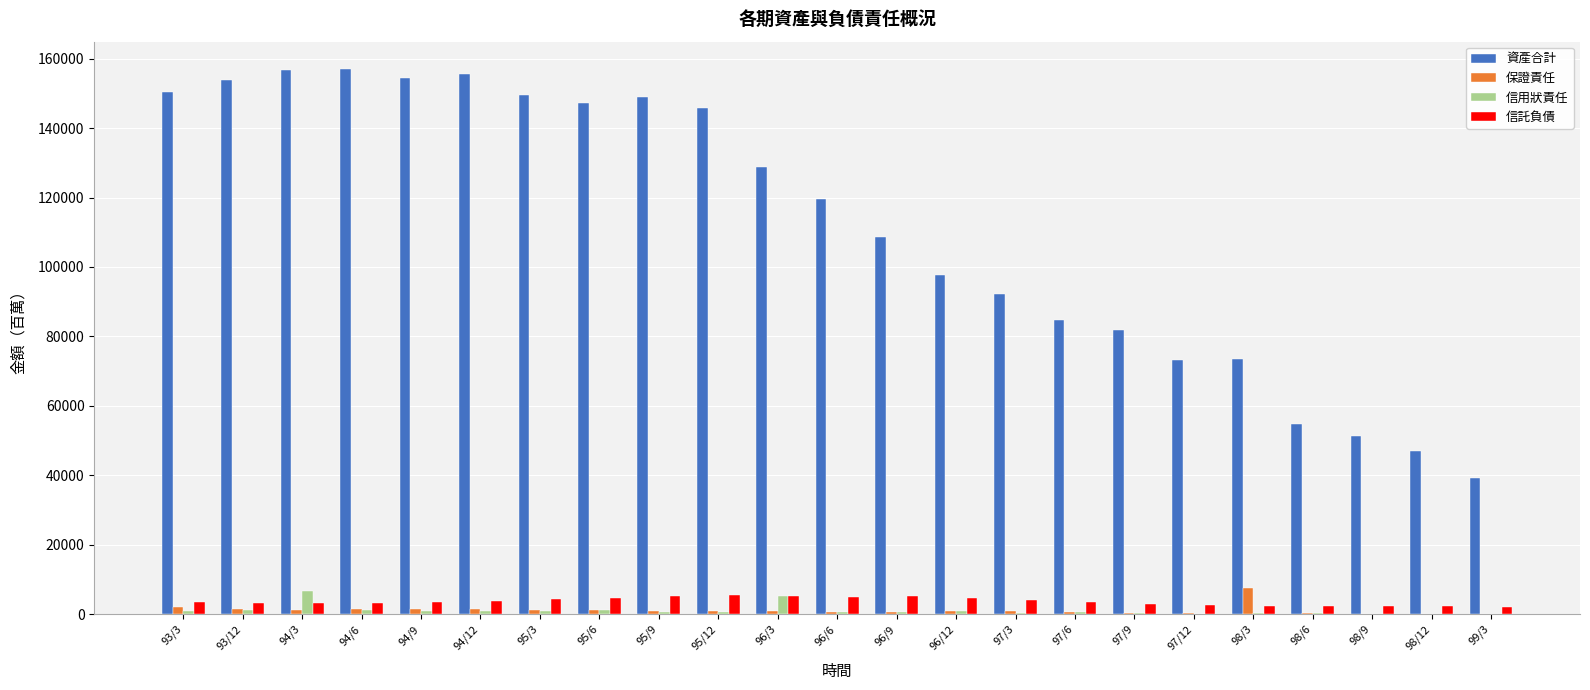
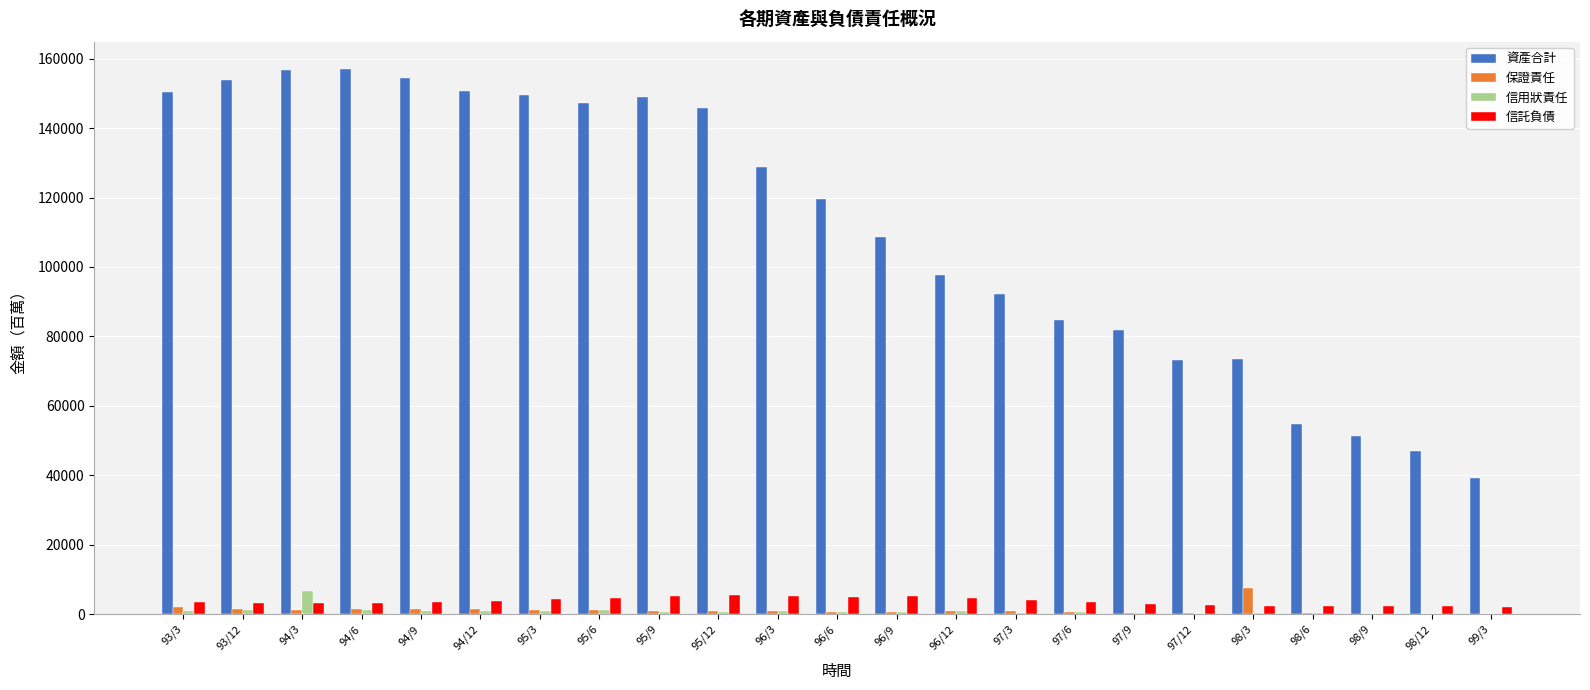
  {
    "資產合計": {
      "93/3": 150000,
      "93/12": 154000,
      "94/3": 157000,
      "94/6": 157000,
      "94/9": 154000,
-     "94/12": 155000,
+     "94/12": 151000,
      "95/3": 150000,
      "95/6": 147000,
      "95/9": 149000,
      "95/12": 146000,
      "96/3": 129000,
      "96/6": 119000,
      "96/9": 109000,
      "96/12": 98000,
      "97/3": 92000,
      "97/6": 85000,
      "97/9": 82000,
      "97/12": 73000,
      "98/3": 73000,
      "98/6": 55000,
      "98/9": 51000,
      "98/12": 47000,
      "99/3": 39000
    },
    "保證責任": {
      "93/3": 2000,
      "93/12": 1000,
      "94/3": 1000,
      "94/6": 1000,
      "94/9": 1000,
      "94/12": 1000,
      "95/3": 1000,
      "95/6": 1000,
      "95/9": 1000,
      "95/12": 1000,
      "96/3": 1000,
      "96/6": 1000,
      "96/12": 1000,
      "97/3": 1000,
      "98/3": 8000
    },
    "信用狀責任": {
      "93/3": 1000,
      "93/12": 1000,
      "94/3": 7000,
      "94/6": 1000,
      "94/9": 1000,
      "94/12": 1000,
      "95/3": 1000,
      "95/6": 1000,
-     "96/3": 5000,
+     "96/3": 1000,
      "96/12": 1000
    },
    "信託負債": {
      "93/3": 3000,
      "93/12": 3000,
      "94/3": 3000,
      "94/6": 3000,
      "94/9": 4000,
      "94/12": 4000,
      "95/3": 4000,
      "95/6": 5000,
      "95/9": 5000,
      "95/12": 6000,
      "96/3": 5000,
      "96/6": 5000,
      "96/9": 5000,
      "96/12": 4000,
      "97/3": 4000,
      "97/6": 3000,
      "97/9": 3000,
      "97/12": 3000,
      "98/3": 2000,
      "98/6": 2000,
      "98/9": 2000,
      "98/12": 2000,
      "99/3": 2000
    }
  }
